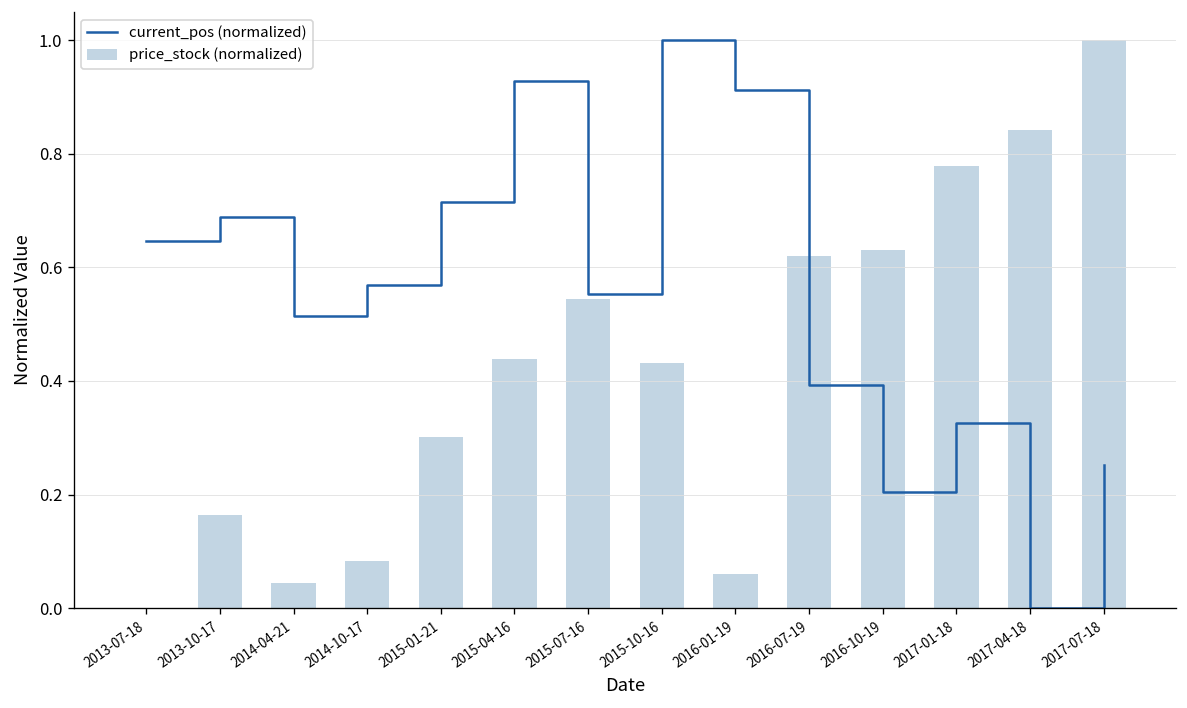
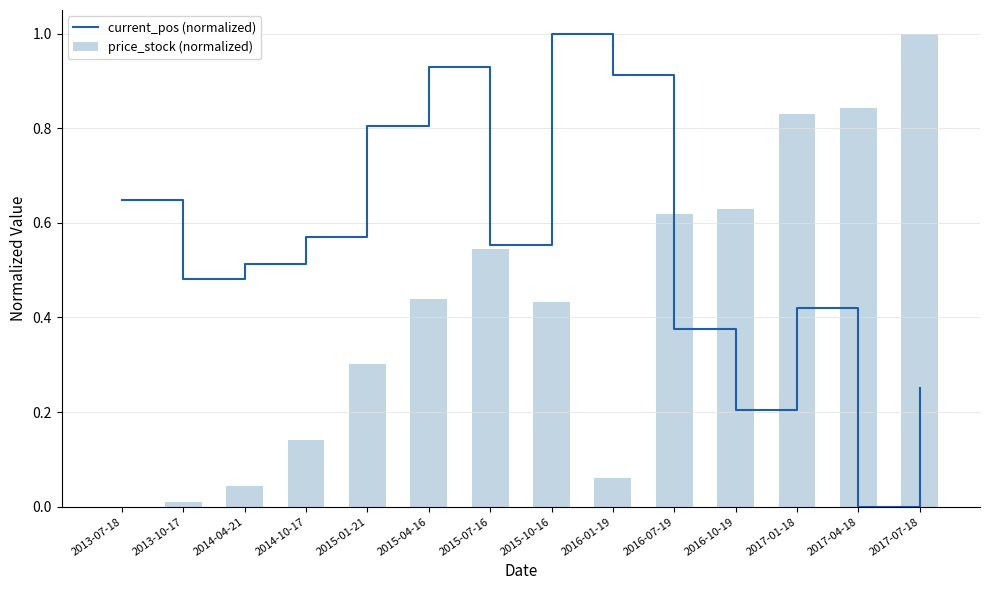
  {
    "current_pos (normalized)": {
      "2013-07-18": 0.65,
-     "2013-10-17": 0.69,
+     "2013-10-17": 0.48,
      "2014-04-21": 0.51,
      "2014-10-17": 0.57,
-     "2015-01-21": 0.71,
+     "2015-01-21": 0.80,
      "2015-04-16": 0.93,
      "2015-07-16": 0.55,
      "2015-10-16": 1.00,
      "2016-01-19": 0.91,
-     "2016-07-19": 0.39,
+     "2016-07-19": 0.38,
      "2016-10-19": 0.20,
-     "2017-01-18": 0.33,
+     "2017-01-18": 0.42,
      "2017-04-18": 0.00,
      "2017-07-18": 0.25
    },
    "price_stock (normalized)": {
      "2013-07-18": 0.00,
-     "2013-10-17": 0.16,
+     "2013-10-17": 0.01,
      "2014-04-21": 0.04,
-     "2014-10-17": 0.08,
+     "2014-10-17": 0.14,
      "2015-01-21": 0.30,
      "2015-04-16": 0.44,
      "2015-07-16": 0.54,
      "2015-10-16": 0.43,
      "2016-01-19": 0.06,
      "2016-07-19": 0.62,
      "2016-10-19": 0.63,
-     "2017-01-18": 0.78,
+     "2017-01-18": 0.83,
      "2017-04-18": 0.84,
      "2017-07-18": 1.00
    }
  }
